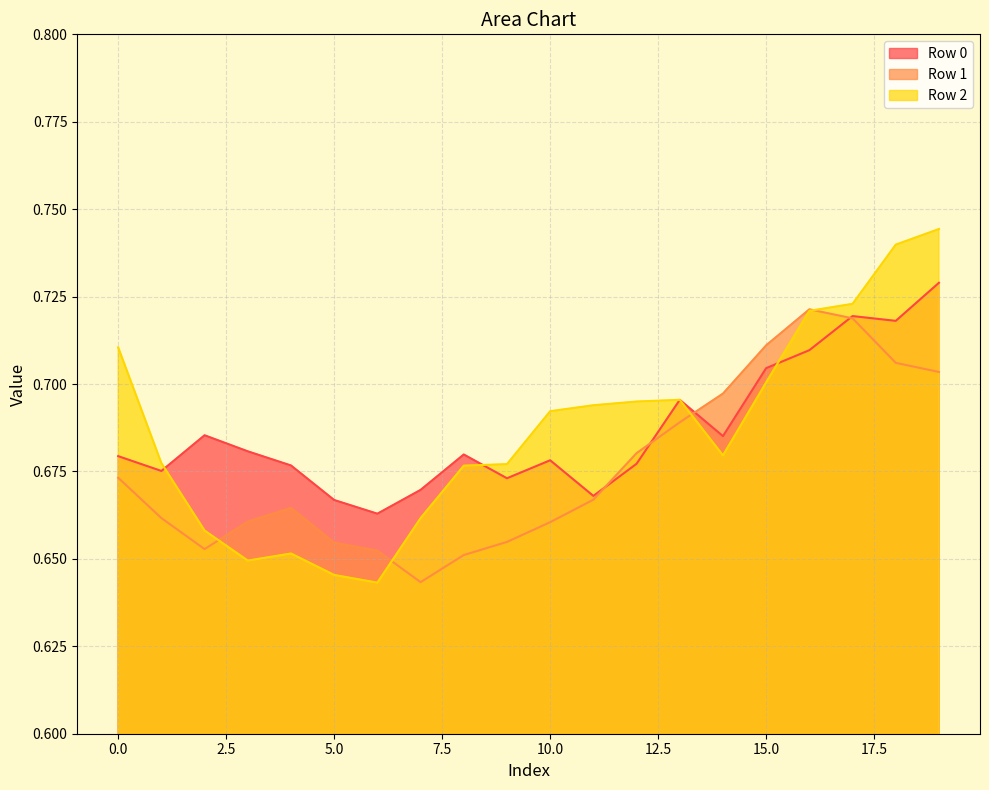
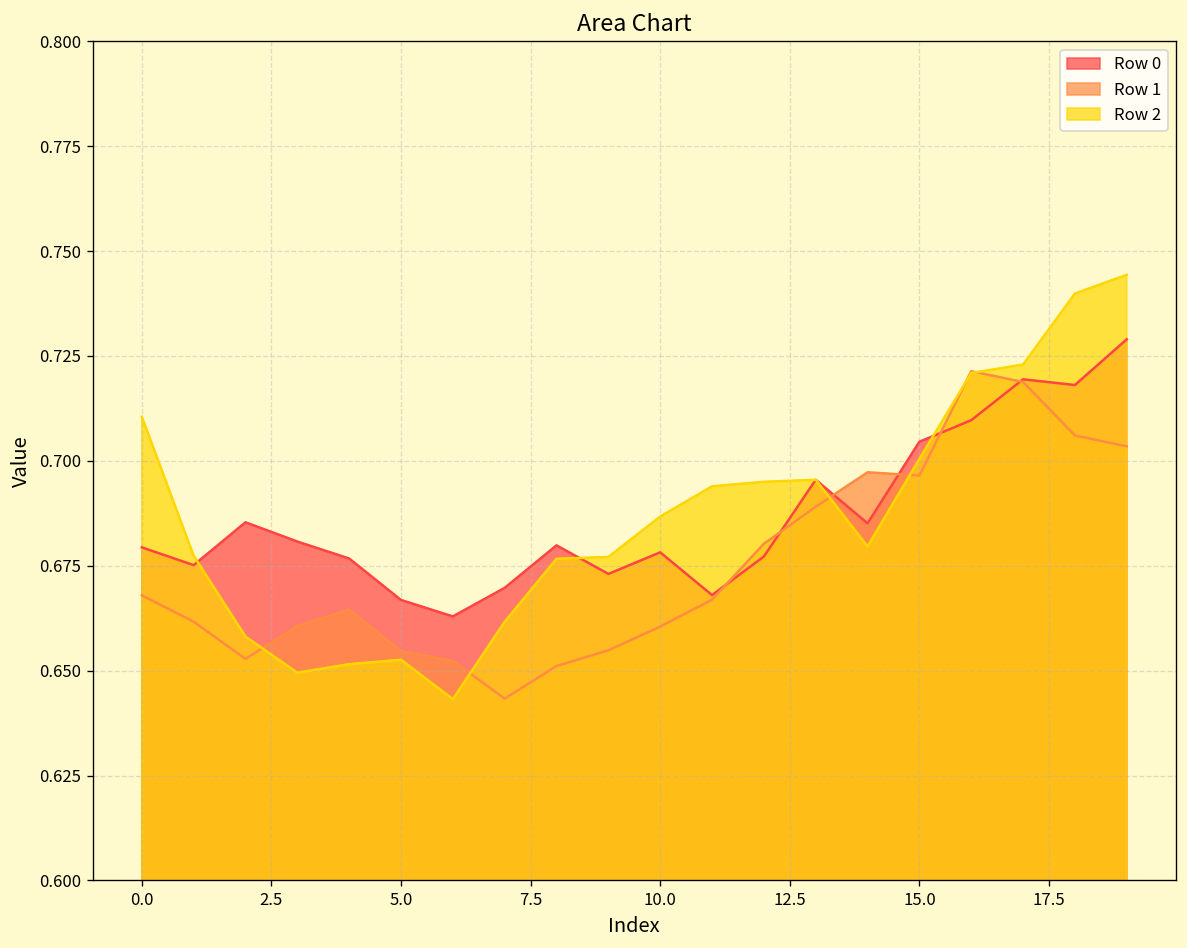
  {
    "Row 0": {
      "0.0": 0.679,
      "5.0": 0.667,
      "10.0": 0.678,
      "15.0": 0.705
    },
    "Row 1": {
-     "0.0": 0.673,
+     "0.0": 0.668,
      "5.0": 0.655,
      "10.0": 0.660,
-     "15.0": 0.711
+     "15.0": 0.696
    },
    "Row 2": {
      "0.0": 0.711,
-     "5.0": 0.645,
-     "10.0": 0.692,
+     "5.0": 0.653,
+     "10.0": 0.687,
      "15.0": 0.700
    }
  }
